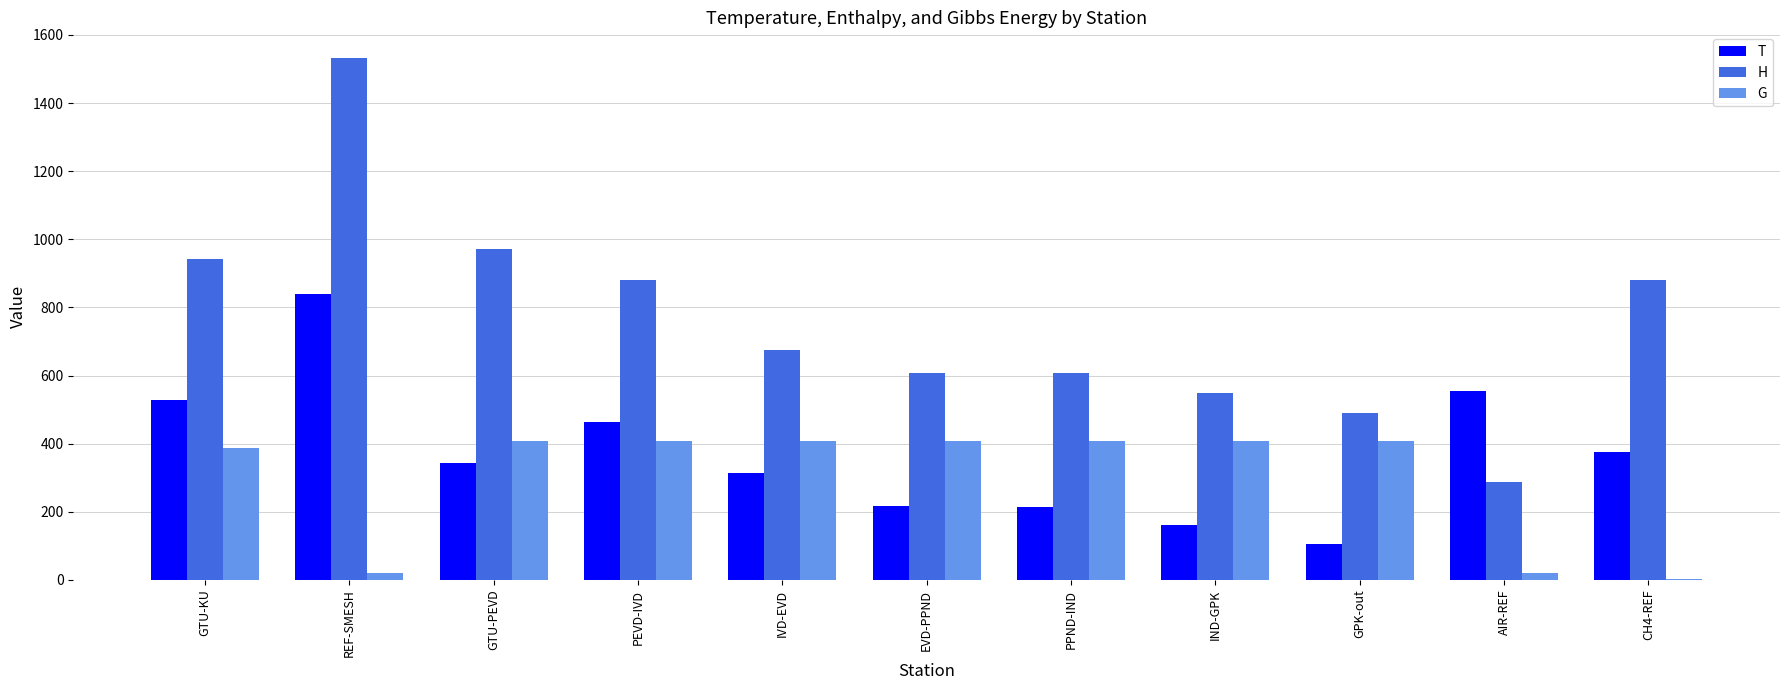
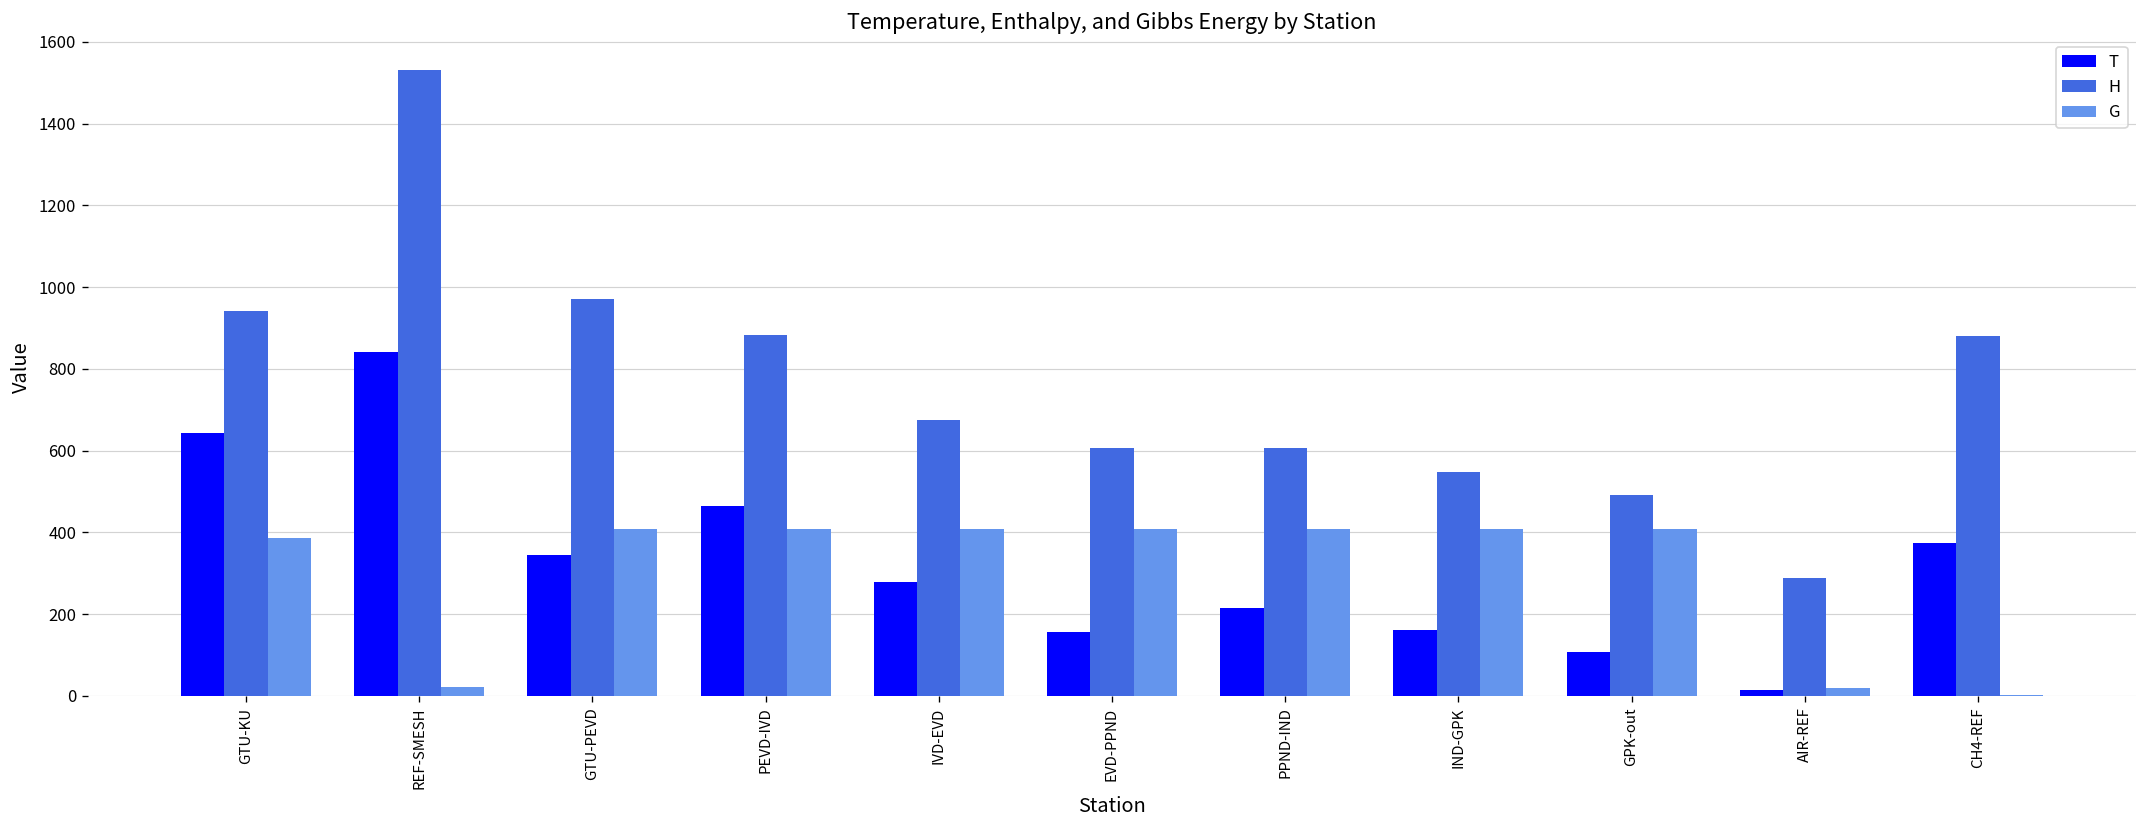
  {
    "T": {
-     "GTU-KU": 530,
+     "GTU-KU": 640,
      "REF-SMESH": 840,
      "GTU-PEVD": 340,
      "PEVD-IVD": 460,
-     "IVD-EVD": 310,
-     "EVD-PPND": 220,
+     "IVD-EVD": 280,
+     "EVD-PPND": 160,
      "PPND-IND": 220,
      "IND-GPK": 160,
      "GPK-out": 110,
-     "AIR-REF": 560,
+     "AIR-REF": 20,
      "CH4-REF": 370
    }
  }
